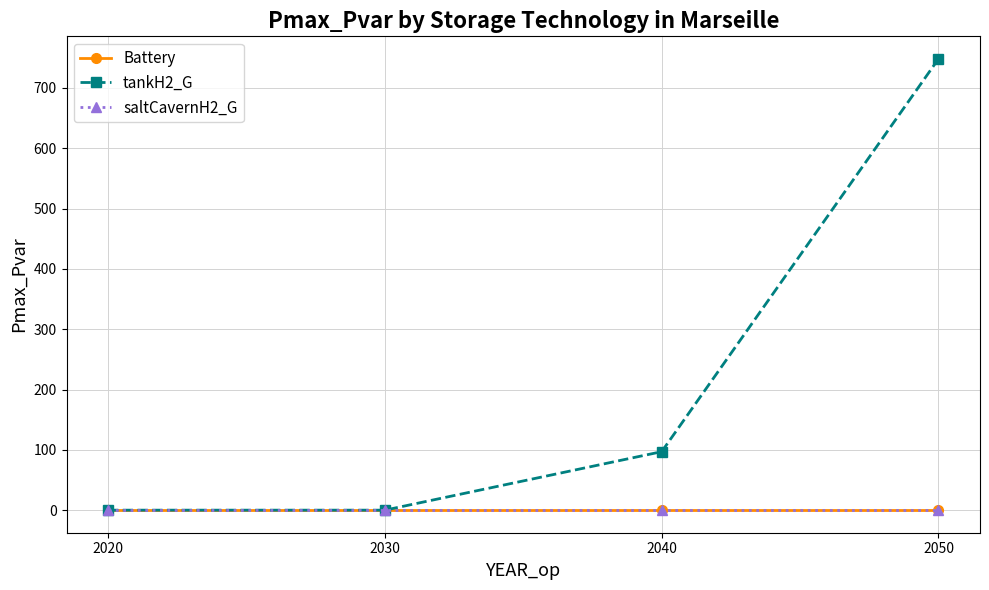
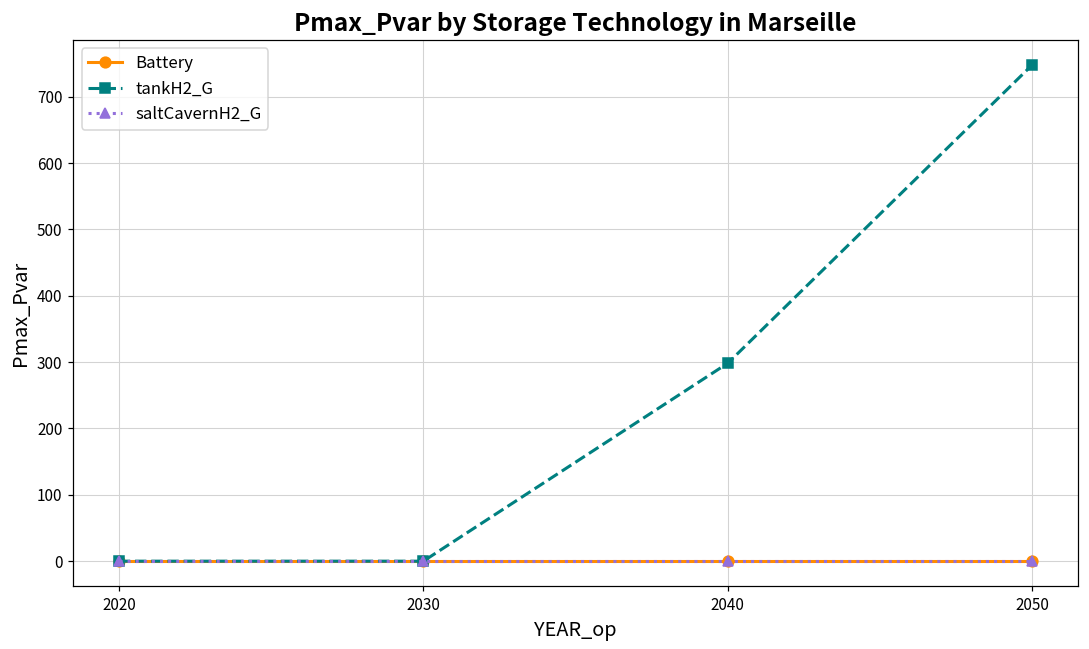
  {
    "saltCavernH2_G": {
      "2040": 0,
      "2050": 0
    },
    "tankH2_G": {
-     "2040": 100,
+     "2040": 300,
      "2050": 750
    }
  }
